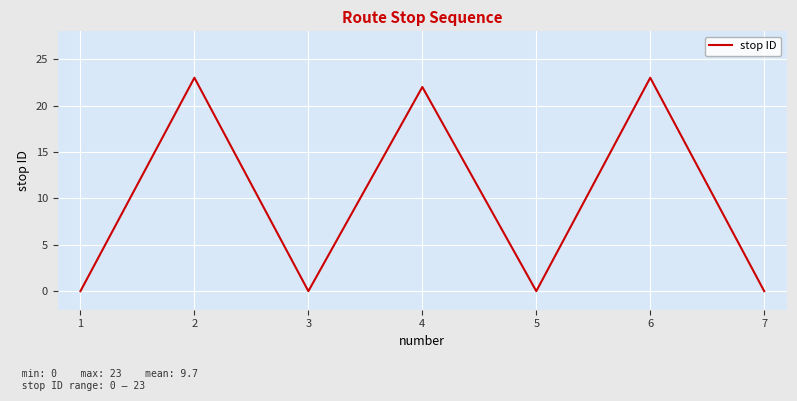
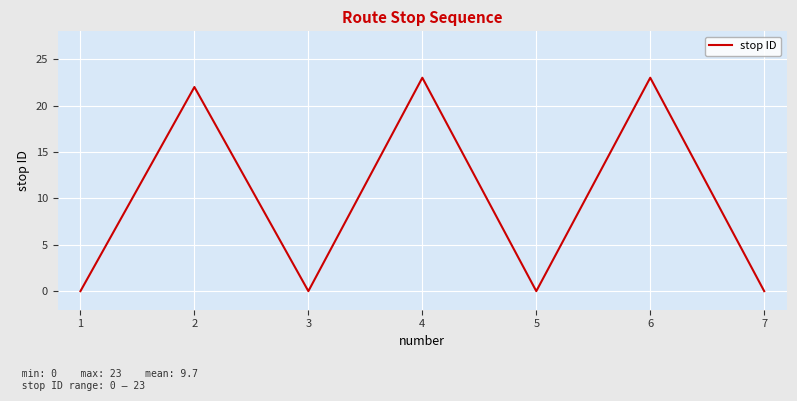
  {
    "1": 0,
-   "2": 23,
+   "2": 22,
    "3": 0,
-   "4": 22,
+   "4": 23,
    "5": 0,
    "6": 23,
    "7": 0
  }
